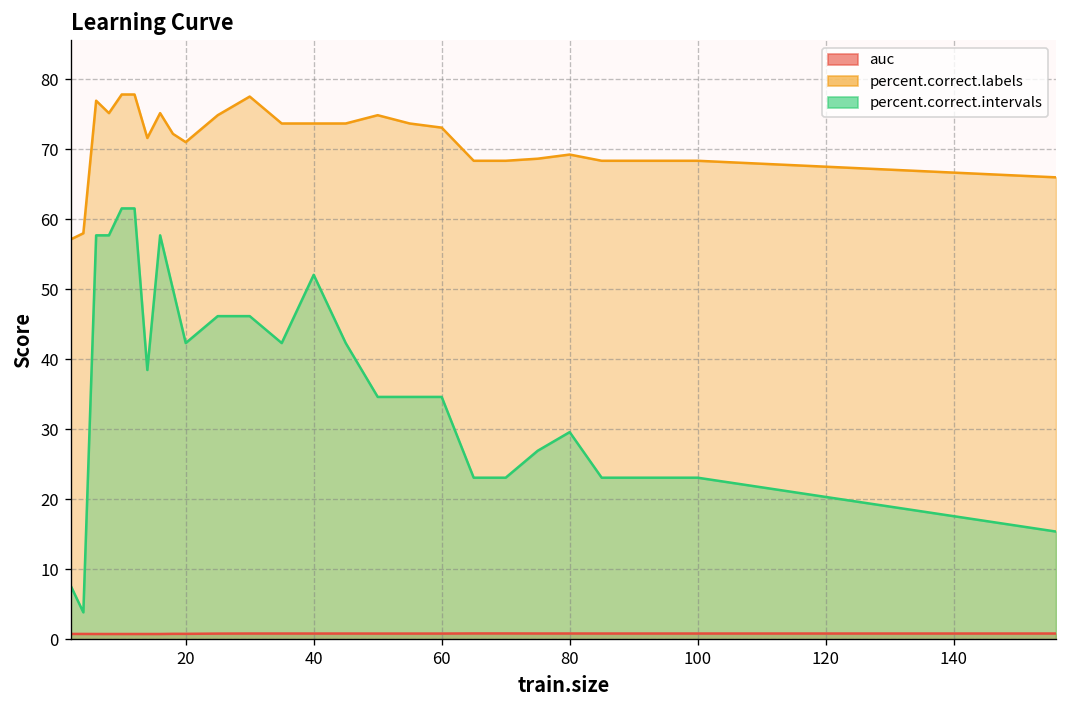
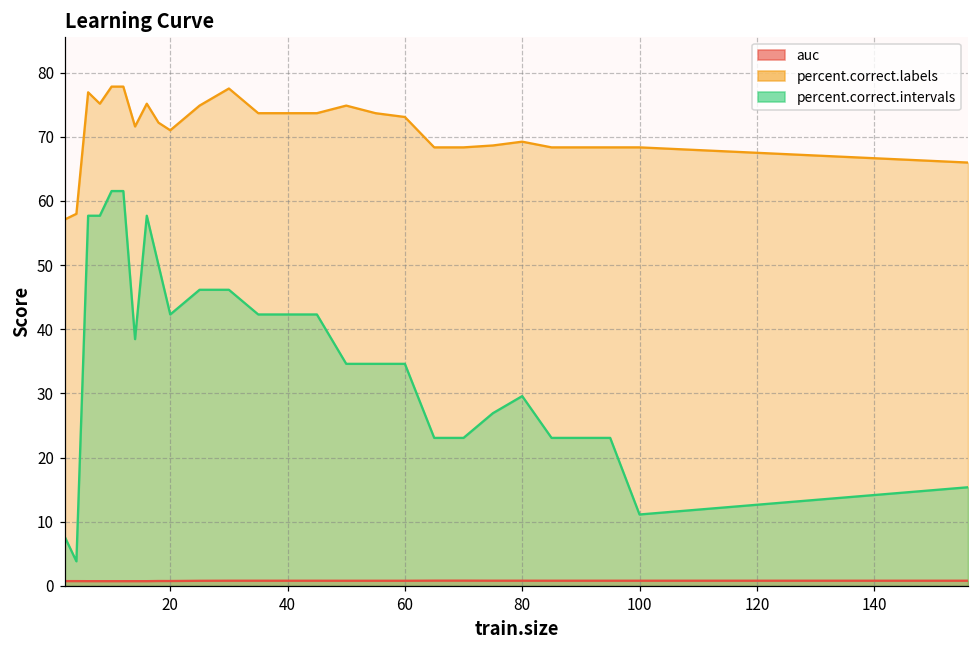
  {
    "percent.correct.intervals": {
      "20": 42,
-     "40": 52,
+     "40": 42,
      "60": 35,
      "80": 30,
-     "100": 23
+     "100": 11
    }
  }
